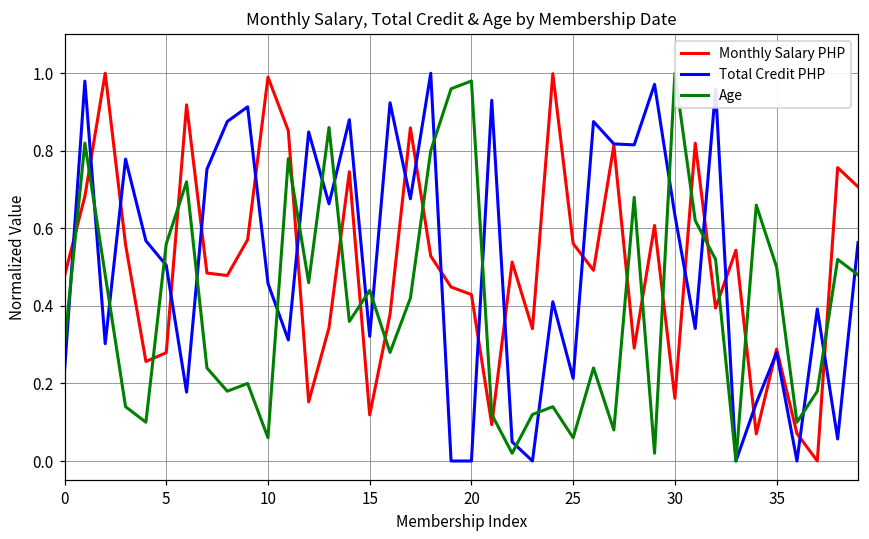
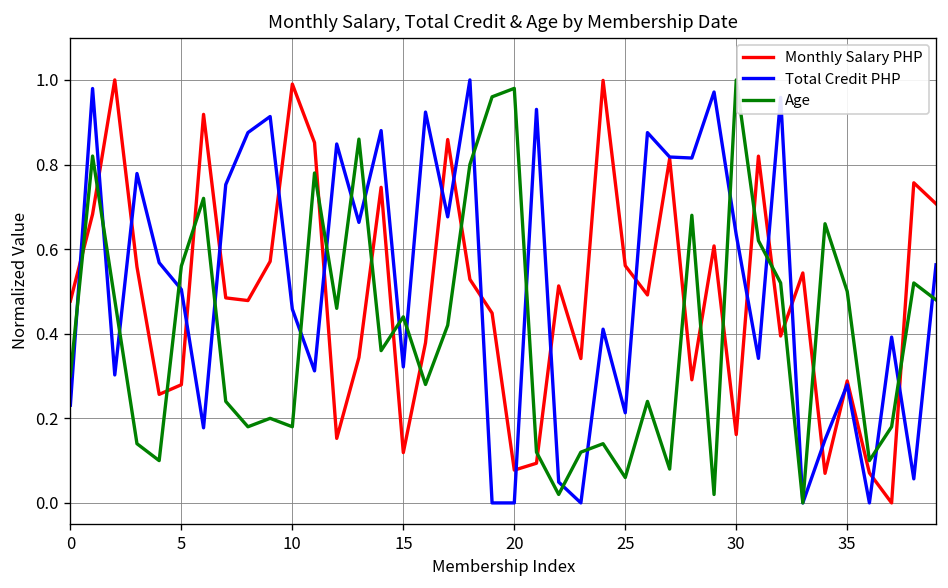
  {
    "Monthly Salary PHP": {
      "0": 0.48,
      "5": 0.28,
      "10": 0.99,
      "15": 0.12,
-     "20": 0.43,
+     "20": 0.08,
      "25": 0.56,
      "30": 0.16,
      "35": 0.29
    },
    "Total Credit PHP": {
      "0": 0.23,
      "5": 0.50,
      "10": 0.46,
      "15": 0.32,
      "20": 0.00,
      "25": 0.21,
      "30": 0.63,
      "35": 0.28
    },
    "Age": {
      "0": 0.30,
      "5": 0.56,
-     "10": 0.06,
+     "10": 0.18,
      "15": 0.44,
      "20": 0.98,
      "25": 0.06,
      "30": 1.00,
      "35": 0.50
    }
  }
